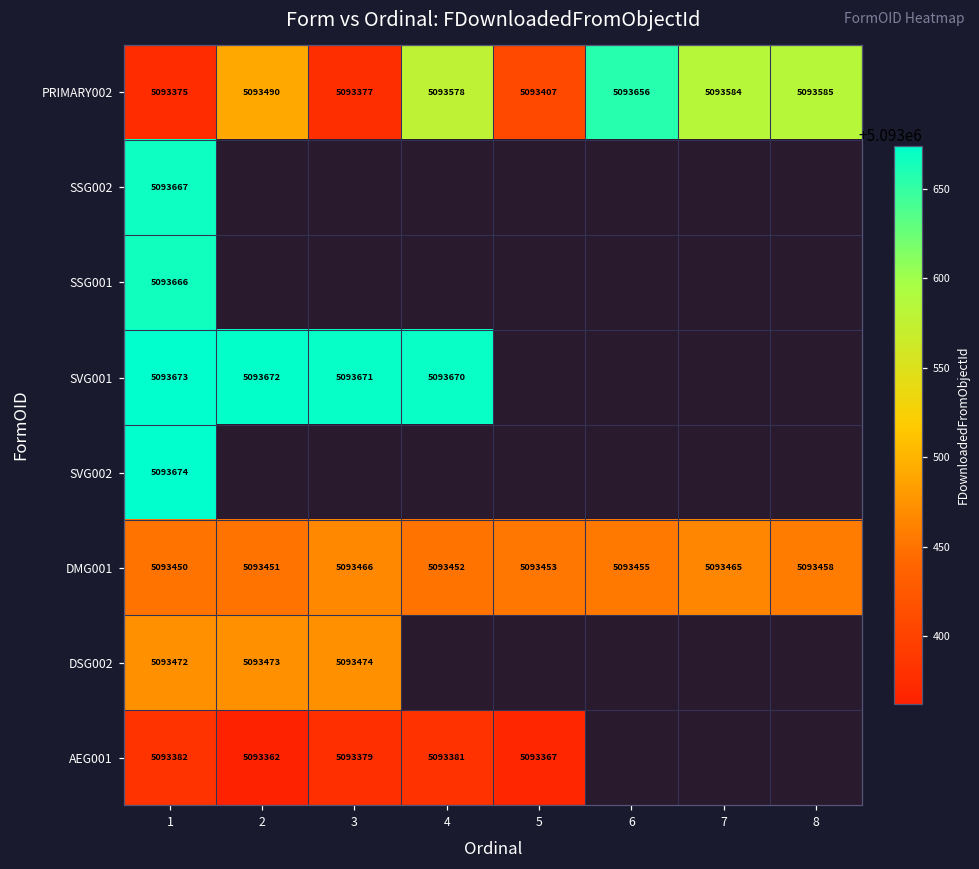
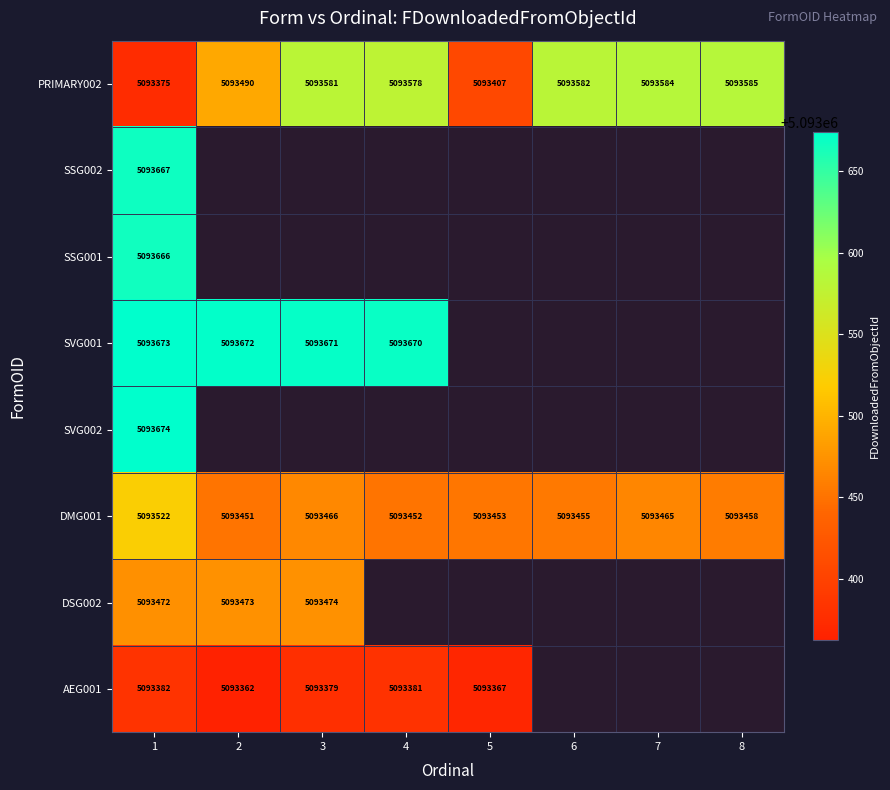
  {
    "PRIMARY002": {
      "1": 5093375,
      "2": 5093490,
-     "3": 5093377,
+     "3": 5093581,
      "4": 5093578,
      "5": 5093407,
-     "6": 5093656,
+     "6": 5093582,
      "7": 5093584,
      "8": 5093585
    },
    "SSG002": {
      "1": 5093667
    },
    "SSG001": {
      "1": 5093666
    },
    "SVG001": {
      "1": 5093673,
      "2": 5093672,
      "3": 5093671,
      "4": 5093670
    },
    "SVG002": {
      "1": 5093674
    },
    "DMG001": {
-     "1": 5093450,
+     "1": 5093522,
      "2": 5093451,
      "3": 5093466,
      "4": 5093452,
      "5": 5093453,
      "6": 5093455,
      "7": 5093465,
      "8": 5093458
    },
    "DSG002": {
      "1": 5093472,
      "2": 5093473,
      "3": 5093474
    },
    "AEG001": {
      "1": 5093382,
      "2": 5093362,
      "3": 5093379,
      "4": 5093381,
      "5": 5093367
    }
  }
